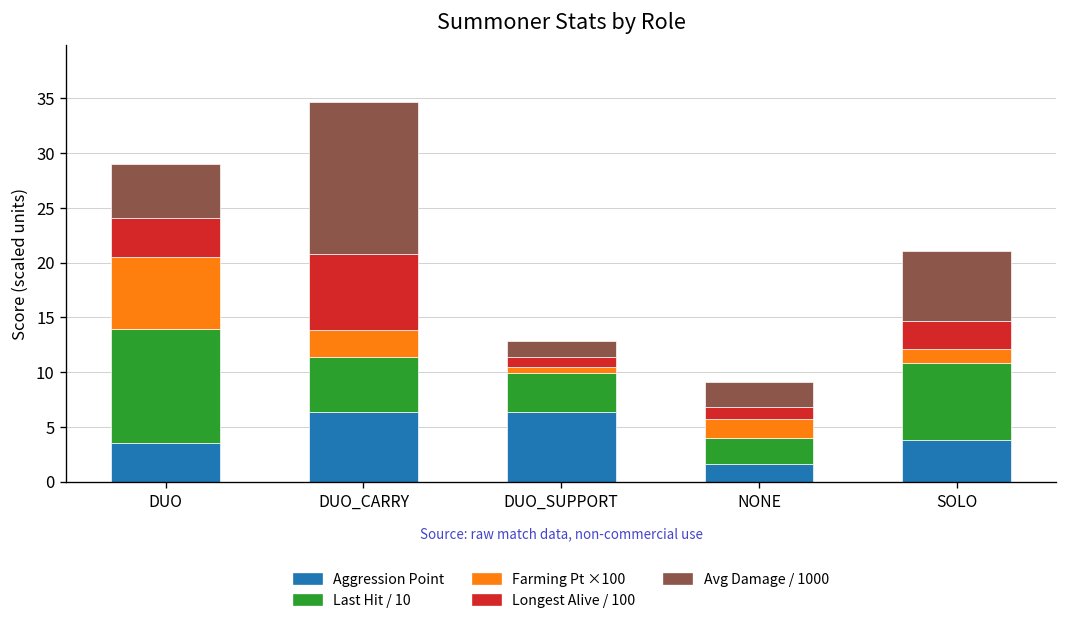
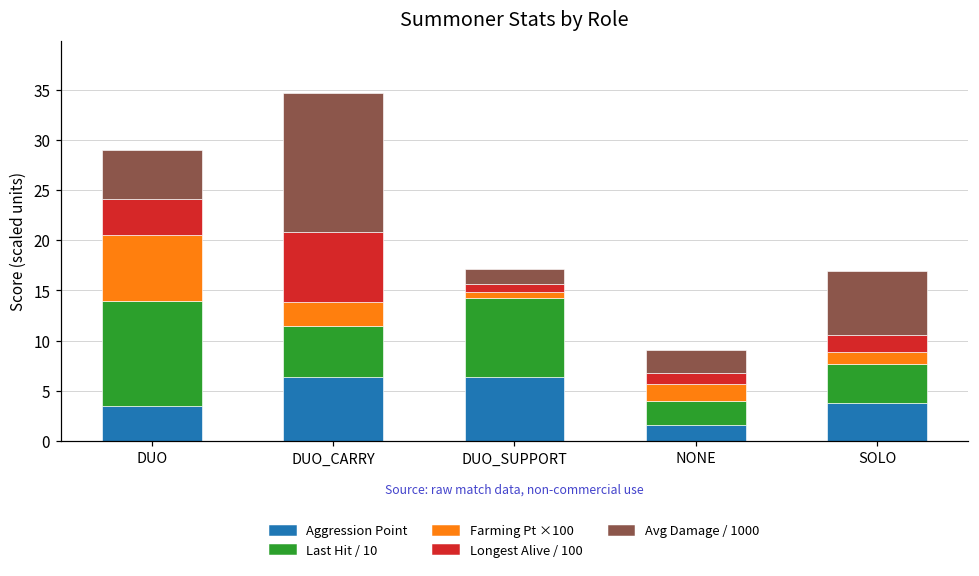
  {
    "Aggression Point": {
      "DUO": 4,
      "DUO_CARRY": 6,
      "DUO_SUPPORT": 6,
      "NONE": 2,
      "SOLO": 4
    },
    "Last Hit / 10": {
      "DUO": 10,
      "DUO_CARRY": 5,
-     "DUO_SUPPORT": 4,
+     "DUO_SUPPORT": 8,
      "NONE": 2,
-     "SOLO": 7
+     "SOLO": 4
    },
    "Farming Pt ×100": {
      "DUO": 7,
      "DUO_CARRY": 2,
      "DUO_SUPPORT": 1,
      "NONE": 2,
      "SOLO": 1
    },
    "Longest Alive / 100": {
      "DUO": 4,
      "DUO_CARRY": 7,
      "DUO_SUPPORT": 1,
      "NONE": 1,
-     "SOLO": 3
+     "SOLO": 2
    },
    "Avg Damage / 1000": {
      "DUO": 5,
      "DUO_CARRY": 14,
      "DUO_SUPPORT": 1,
      "NONE": 2,
      "SOLO": 6
    }
  }
